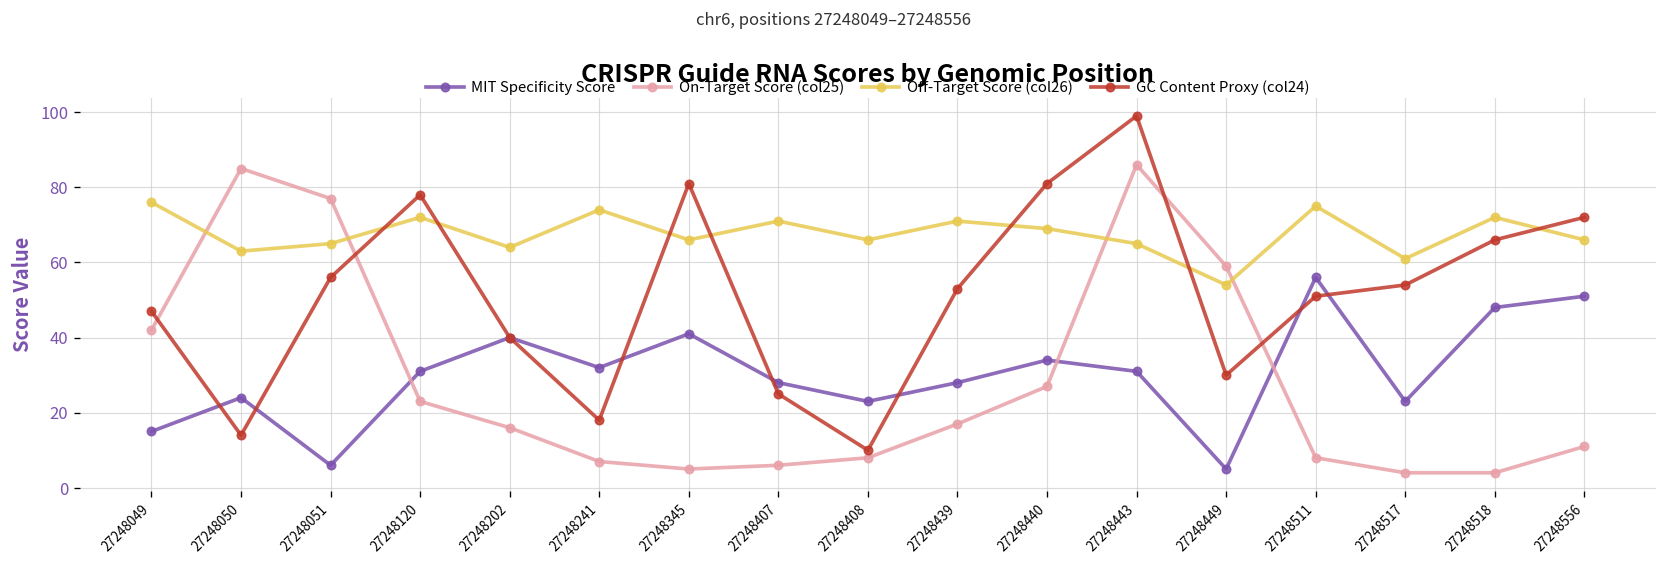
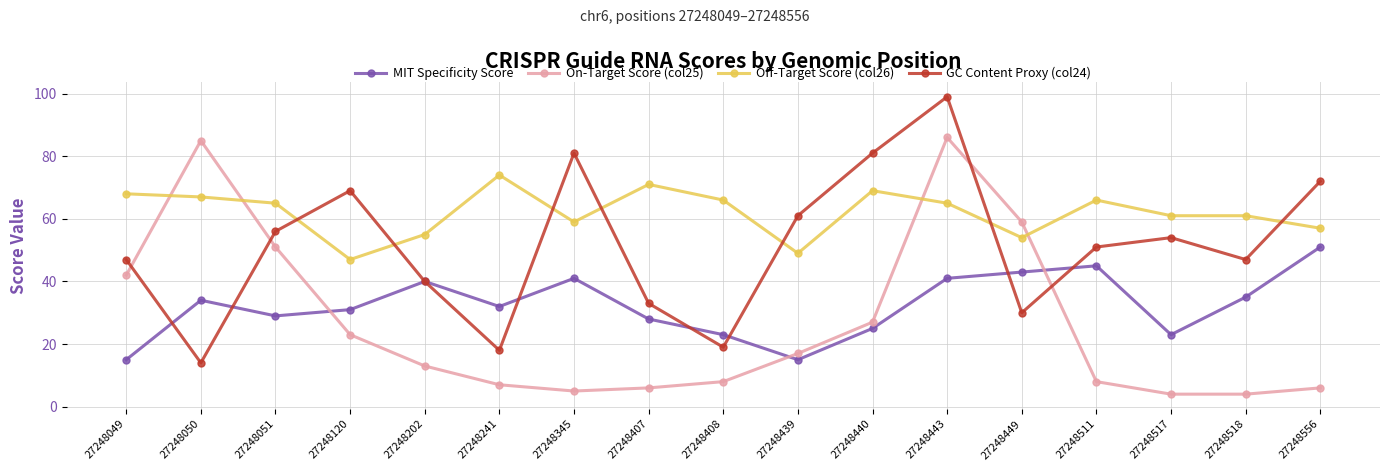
  {
    "MIT Specificity Score": {
      "27248049": 15,
-     "27248050": 24,
-     "27248051": 6,
+     "27248050": 34,
+     "27248051": 29,
      "27248120": 31,
      "27248241": 32,
      "27248345": 41,
      "27248407": 28,
      "27248408": 23,
-     "27248439": 28,
-     "27248440": 34,
-     "27248443": 31,
-     "27248449": 5,
-     "27248511": 56,
+     "27248439": 15,
+     "27248440": 25,
+     "27248443": 41,
+     "27248449": 43,
+     "27248511": 45,
      "27248517": 23,
-     "27248518": 48,
+     "27248518": 35,
      "27248556": 51
    },
    "On-Target Score (col25)": {
      "27248049": 42,
      "27248050": 85,
-     "27248051": 77,
+     "27248051": 51,
      "27248120": 23,
-     "27248202": 16,
+     "27248202": 13,
      "27248241": 7,
      "27248345": 5,
      "27248407": 6,
      "27248408": 8,
      "27248439": 17,
      "27248440": 27,
      "27248443": 86,
      "27248449": 59,
      "27248511": 8,
      "27248517": 4,
      "27248518": 4,
-     "27248556": 11
+     "27248556": 6
    },
    "Off-Target Score (col26)": {
-     "27248049": 76,
-     "27248050": 63,
+     "27248049": 68,
+     "27248050": 67,
      "27248051": 65,
-     "27248120": 72,
-     "27248202": 64,
+     "27248120": 47,
+     "27248202": 55,
      "27248241": 74,
-     "27248345": 66,
+     "27248345": 59,
      "27248407": 71,
      "27248408": 66,
-     "27248439": 71,
+     "27248439": 49,
      "27248440": 69,
      "27248443": 65,
      "27248449": 54,
-     "27248511": 75,
+     "27248511": 66,
      "27248517": 61,
-     "27248518": 72,
-     "27248556": 66
+     "27248518": 61,
+     "27248556": 57
    },
    "GC Content Proxy (col24)": {
      "27248049": 47,
      "27248050": 14,
      "27248051": 56,
-     "27248120": 78,
+     "27248120": 69,
      "27248241": 18,
      "27248345": 81,
-     "27248407": 25,
-     "27248408": 10,
-     "27248439": 53,
+     "27248407": 33,
+     "27248408": 19,
+     "27248439": 61,
      "27248440": 81,
      "27248443": 99,
      "27248449": 30,
      "27248511": 51,
      "27248517": 54,
-     "27248518": 66,
+     "27248518": 47,
      "27248556": 72
    }
  }
